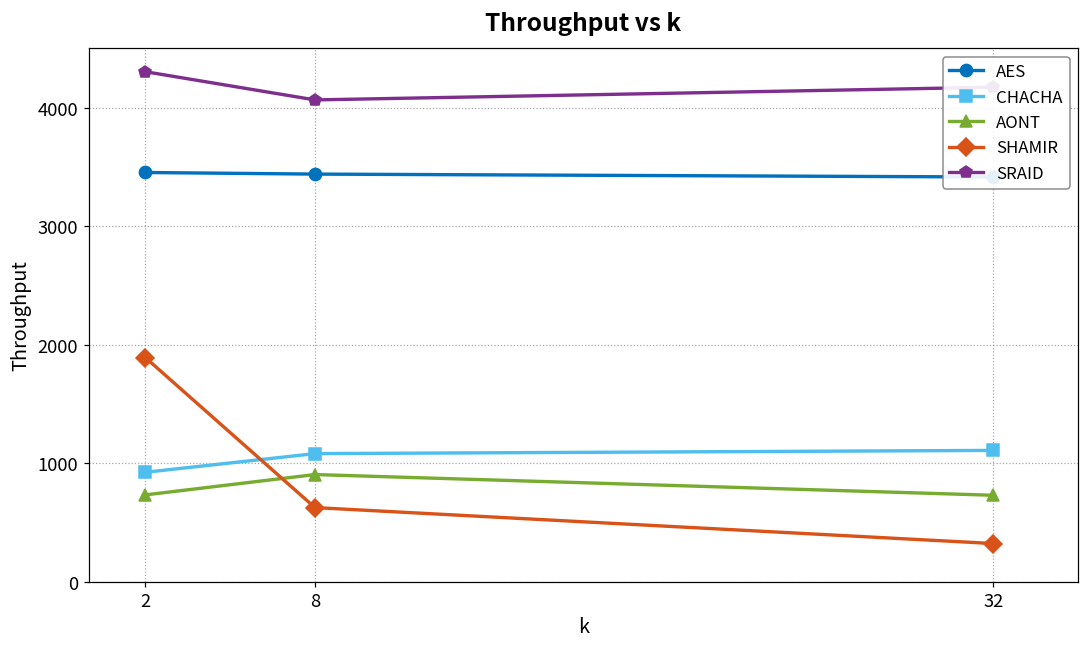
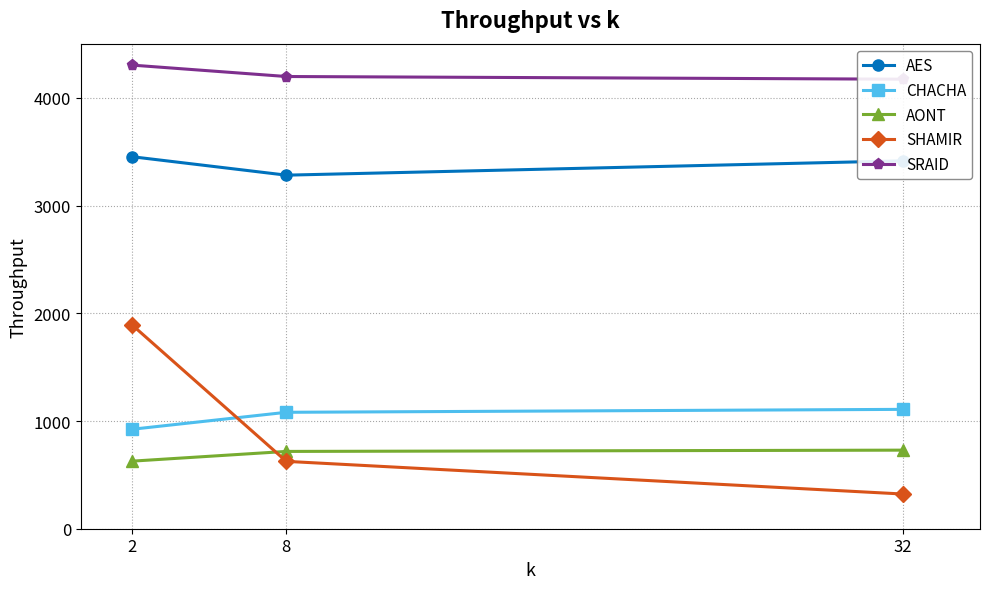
  {
    "AES": {
      "2": 3450,
-     "8": 3440
+     "8": 3280
    },
    "CHACHA": {
      "2": 920,
      "8": 1080,
      "32": 1110
    },
    "AONT": {
-     "2": 730,
-     "8": 900,
+     "2": 630,
+     "8": 720,
      "32": 730
    },
    "SHAMIR": {
      "2": 1890,
      "8": 630,
      "32": 320
    },
    "SRAID": {
      "2": 4300,
-     "8": 4070
+     "8": 4200
    }
  }
